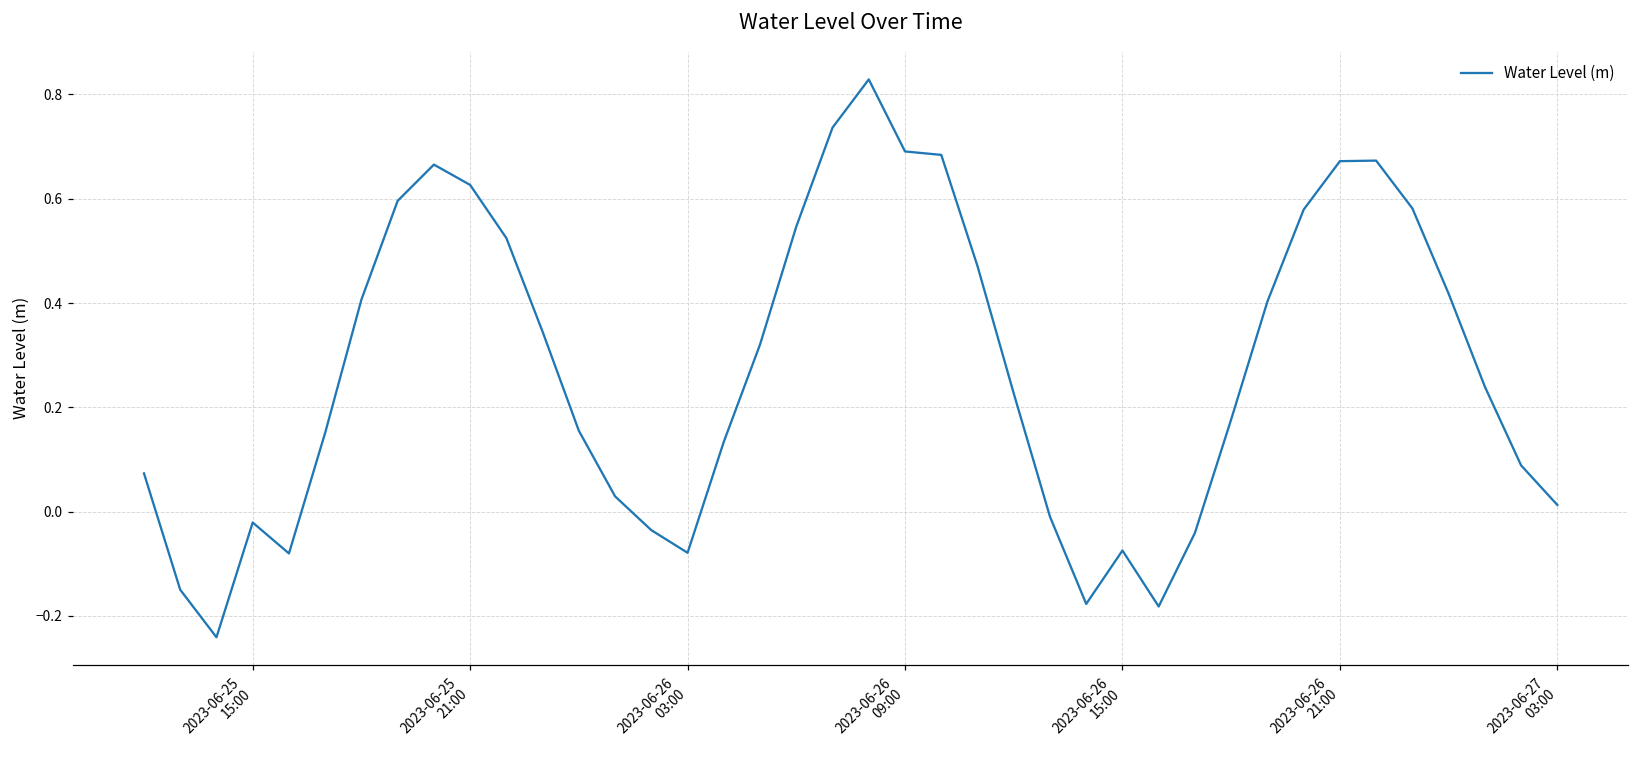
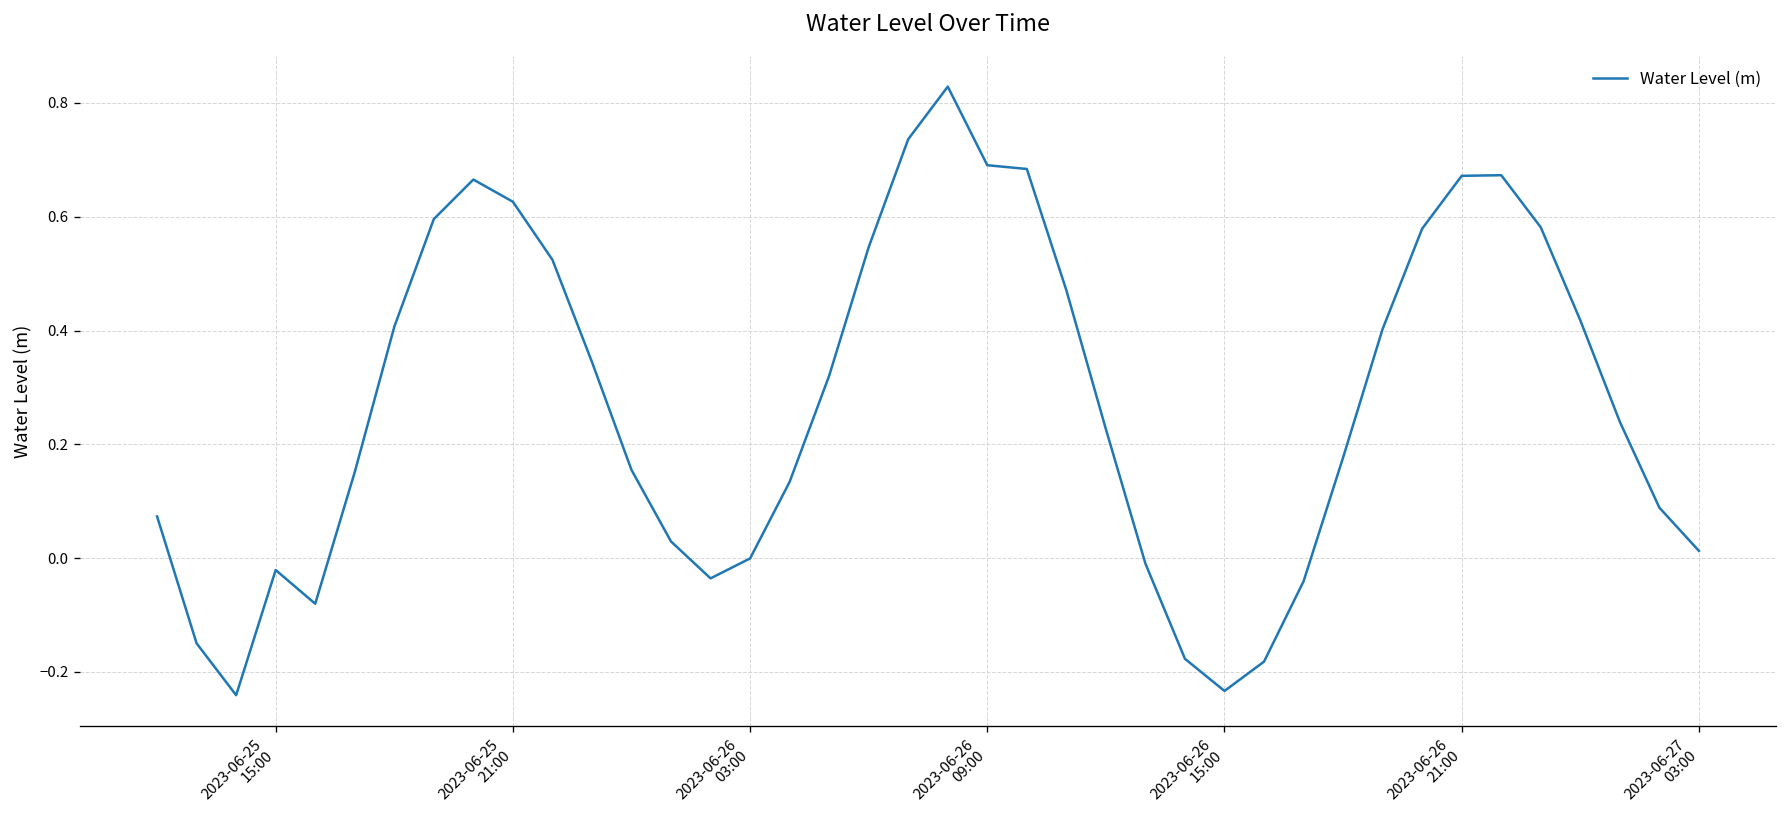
  {
    "2023-06-25 15:00": -0.02,
    "2023-06-25 21:00": 0.63,
-   "2023-06-26 03:00": -0.08,
+   "2023-06-26 03:00": 0.00,
    "2023-06-26 09:00": 0.69,
-   "2023-06-26 15:00": -0.07,
+   "2023-06-26 15:00": -0.23,
    "2023-06-26 21:00": 0.67,
    "2023-06-27 03:00": 0.01
  }
